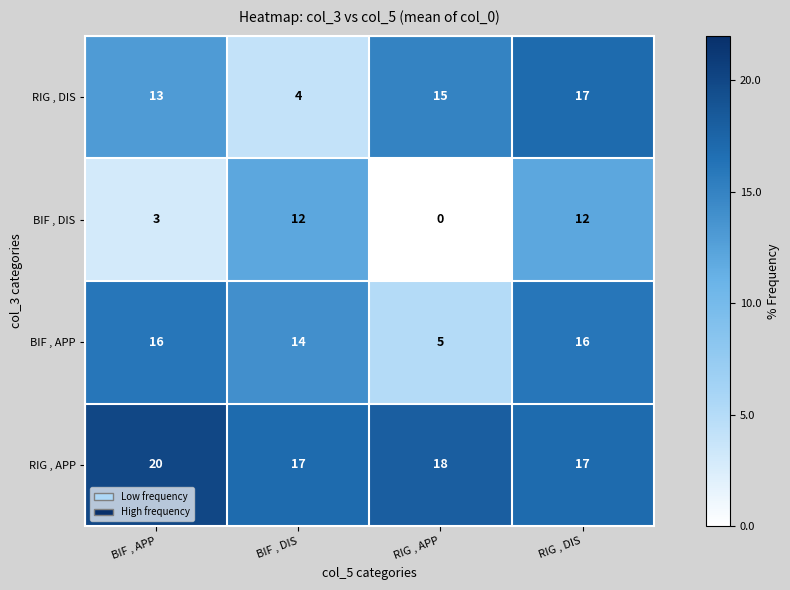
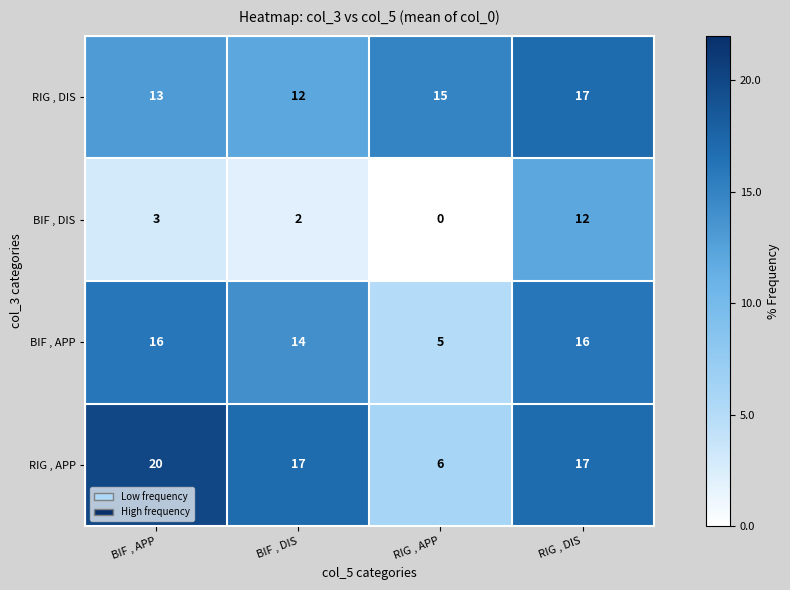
  {
    "RIG , DIS": {
      "BIF , APP": 13,
-     "BIF , DIS": 4,
+     "BIF , DIS": 12,
      "RIG , APP": 15,
      "RIG , DIS": 17
    },
    "BIF , DIS": {
      "BIF , APP": 3,
-     "BIF , DIS": 12,
+     "BIF , DIS": 2,
      "RIG , APP": 0,
      "RIG , DIS": 12
    },
    "BIF , APP": {
      "BIF , APP": 16,
      "BIF , DIS": 14,
      "RIG , APP": 5,
      "RIG , DIS": 16
    },
    "RIG , APP": {
      "BIF , APP": 20,
      "BIF , DIS": 17,
-     "RIG , APP": 18,
+     "RIG , APP": 6,
      "RIG , DIS": 17
    }
  }
